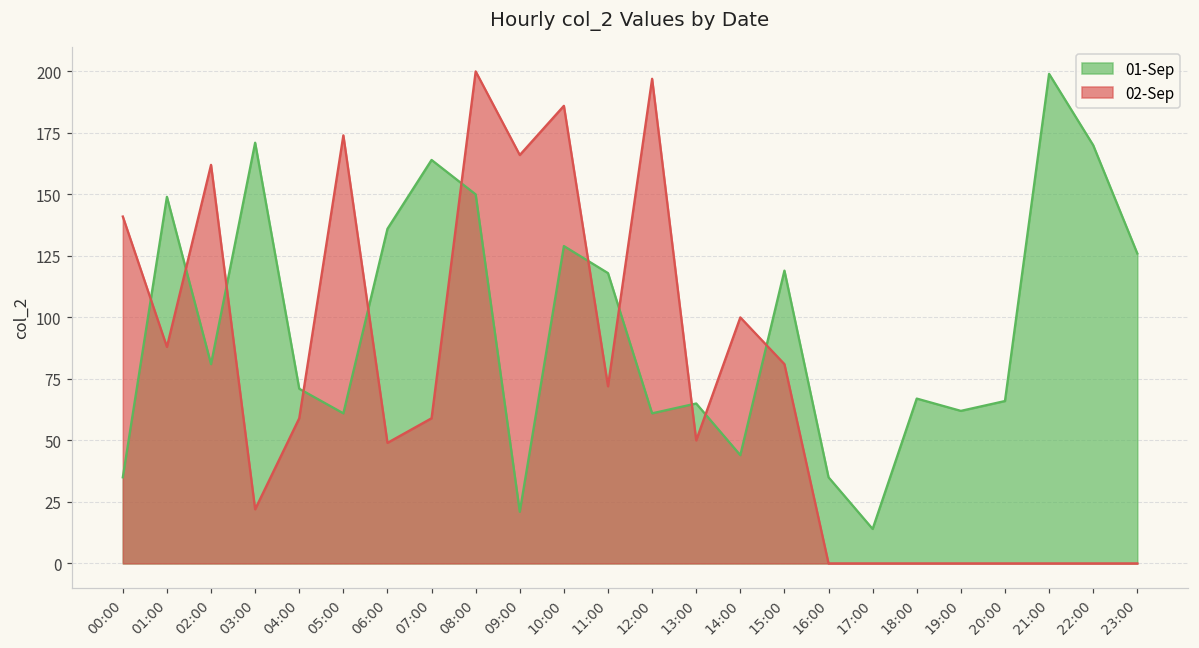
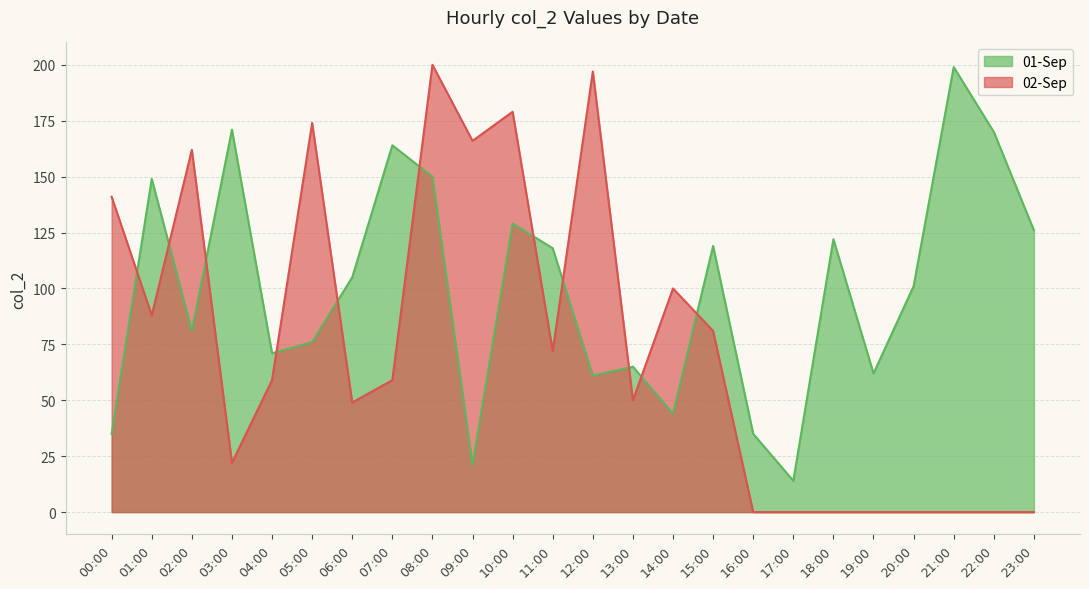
  {
    "01-Sep": {
      "00:00": 35,
      "01:00": 149,
      "02:00": 81,
      "03:00": 171,
      "04:00": 71,
-     "05:00": 61,
-     "06:00": 136,
+     "05:00": 76,
+     "06:00": 105,
      "07:00": 164,
      "08:00": 150,
      "09:00": 21,
      "10:00": 129,
      "11:00": 118,
      "12:00": 61,
      "13:00": 65,
      "14:00": 44,
      "15:00": 119,
      "16:00": 35,
      "17:00": 14,
-     "18:00": 67,
+     "18:00": 122,
      "19:00": 62,
-     "20:00": 66,
+     "20:00": 101,
      "21:00": 199,
      "22:00": 170,
      "23:00": 126
    },
    "02-Sep": {
      "00:00": 141,
      "01:00": 88,
      "02:00": 162,
      "03:00": 22,
      "04:00": 59,
      "05:00": 174,
      "06:00": 49,
      "07:00": 59,
      "08:00": 200,
      "09:00": 166,
-     "10:00": 186,
+     "10:00": 179,
      "11:00": 72,
      "12:00": 197,
      "13:00": 50,
      "14:00": 100,
      "15:00": 81,
      "16:00": 0,
      "17:00": 0,
      "18:00": 0,
      "19:00": 0,
      "20:00": 0,
      "21:00": 0,
      "22:00": 0,
      "23:00": 0
    }
  }
